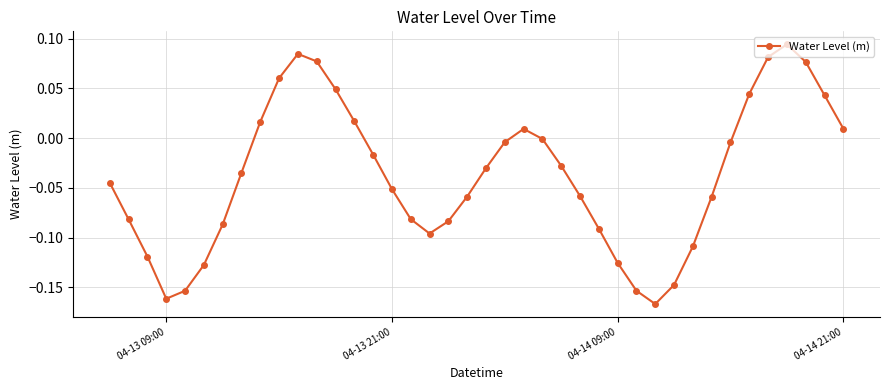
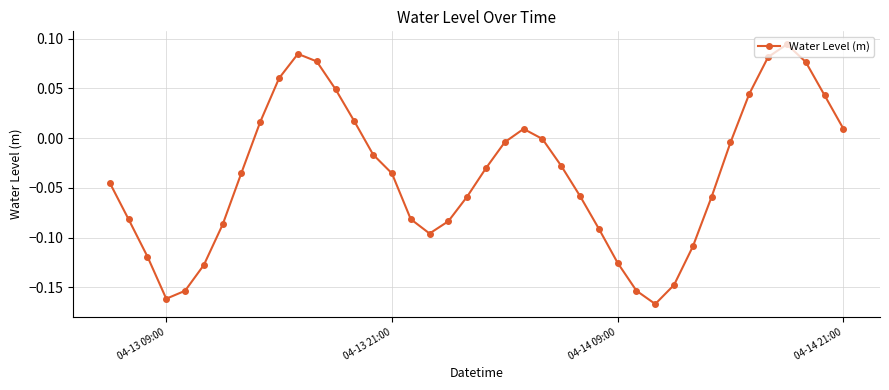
  {
    "04-13 09:00": -0.16,
-   "04-13 21:00": -0.05,
+   "04-13 21:00": -0.04,
    "04-14 09:00": -0.13,
    "04-14 21:00": 0.01
  }
